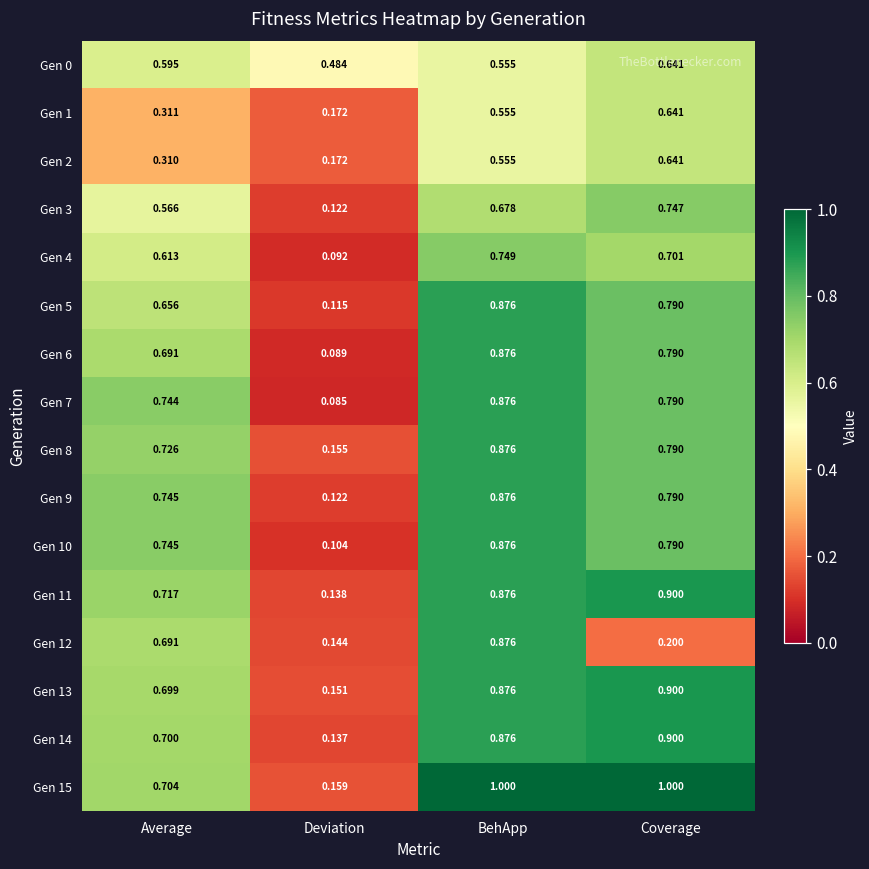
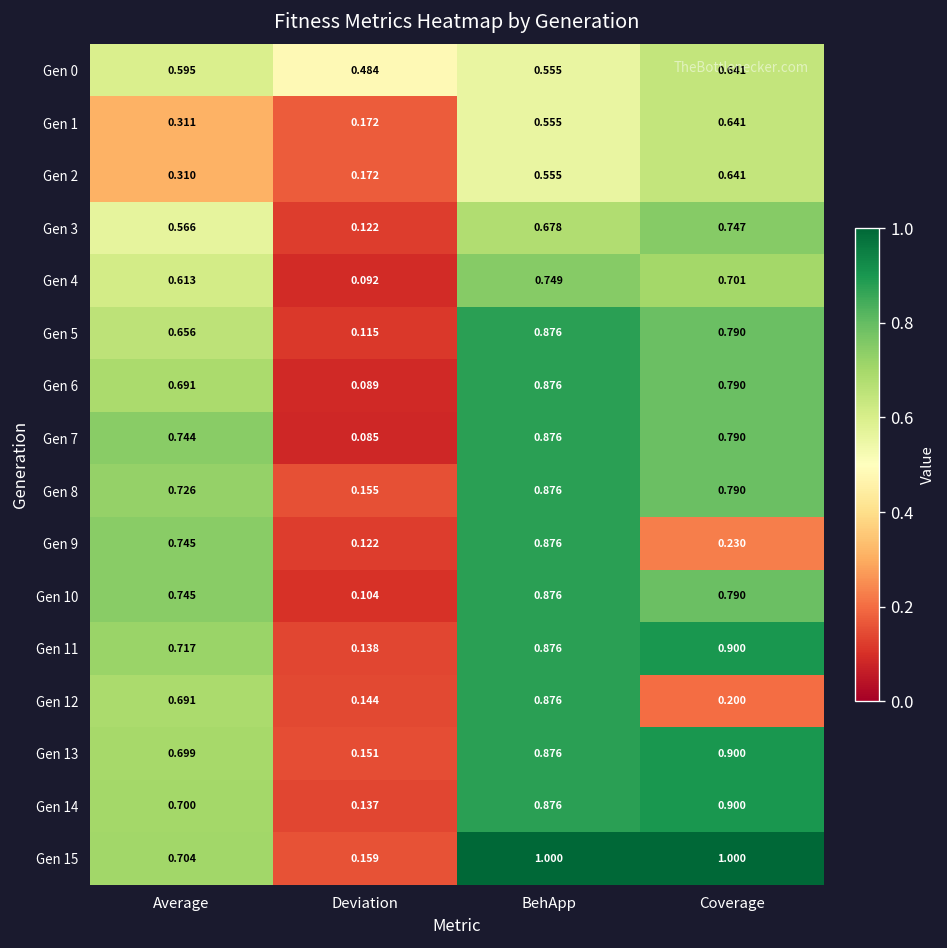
  {
    "Gen 0": {
      "Average": 0.595,
      "Deviation": 0.484,
      "BehApp": 0.555
    },
    "Gen 1": {
      "Average": 0.311,
      "Deviation": 0.172,
      "BehApp": 0.555,
      "Coverage": 0.641
    },
    "Gen 2": {
      "Average": 0.310,
      "Deviation": 0.172,
      "BehApp": 0.555,
      "Coverage": 0.641
    },
    "Gen 3": {
      "Average": 0.566,
      "Deviation": 0.122,
      "BehApp": 0.678,
      "Coverage": 0.747
    },
    "Gen 4": {
      "Average": 0.613,
      "Deviation": 0.092,
      "BehApp": 0.749,
      "Coverage": 0.701
    },
    "Gen 5": {
      "Average": 0.656,
      "Deviation": 0.115,
      "BehApp": 0.876,
      "Coverage": 0.790
    },
    "Gen 6": {
      "Average": 0.691,
      "Deviation": 0.089,
      "BehApp": 0.876,
      "Coverage": 0.790
    },
    "Gen 7": {
      "Average": 0.744,
      "Deviation": 0.085,
      "BehApp": 0.876,
      "Coverage": 0.790
    },
    "Gen 8": {
      "Average": 0.726,
      "Deviation": 0.155,
      "BehApp": 0.876,
      "Coverage": 0.790
    },
    "Gen 9": {
      "Average": 0.745,
      "Deviation": 0.122,
      "BehApp": 0.876,
-     "Coverage": 0.790
+     "Coverage": 0.230
    },
    "Gen 10": {
      "Average": 0.745,
      "Deviation": 0.104,
      "BehApp": 0.876,
      "Coverage": 0.790
    },
    "Gen 11": {
      "Average": 0.717,
      "Deviation": 0.138,
      "BehApp": 0.876,
      "Coverage": 0.900
    },
    "Gen 12": {
      "Average": 0.691,
      "Deviation": 0.144,
      "BehApp": 0.876,
      "Coverage": 0.200
    },
    "Gen 13": {
      "Average": 0.699,
      "Deviation": 0.151,
      "BehApp": 0.876,
      "Coverage": 0.900
    },
    "Gen 14": {
      "Average": 0.700,
      "Deviation": 0.137,
      "BehApp": 0.876,
      "Coverage": 0.900
    },
    "Gen 15": {
      "Average": 0.704,
      "Deviation": 0.159,
      "BehApp": 1.000,
      "Coverage": 1.000
    }
  }
